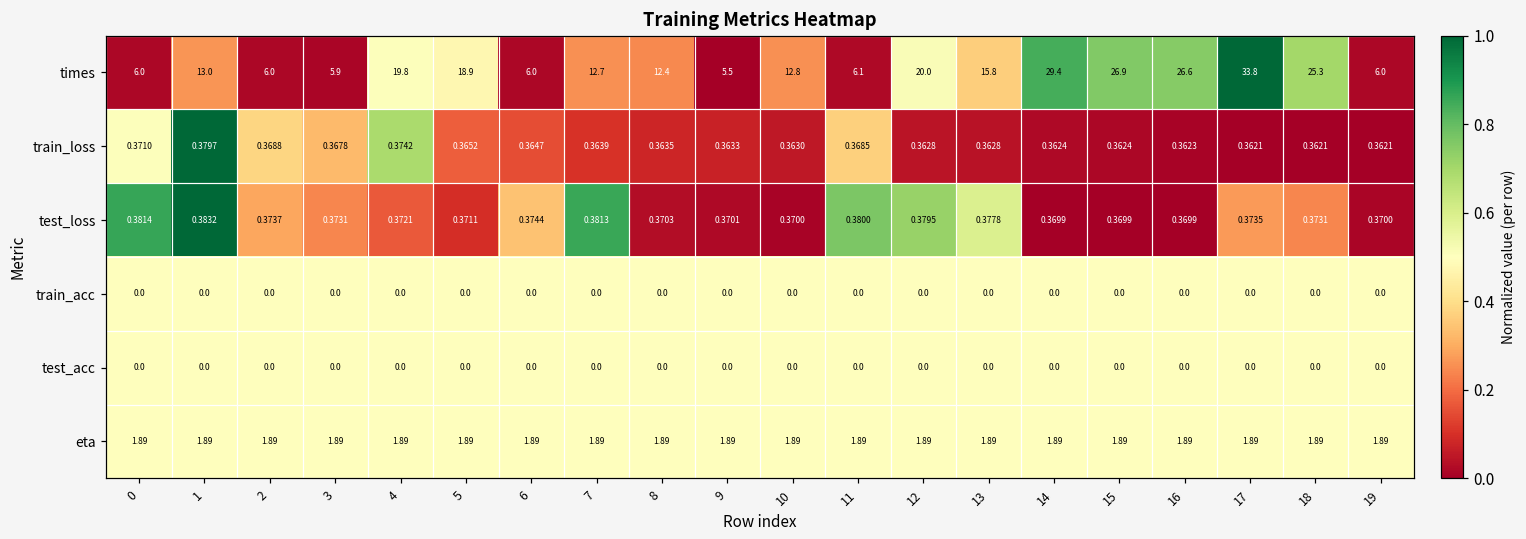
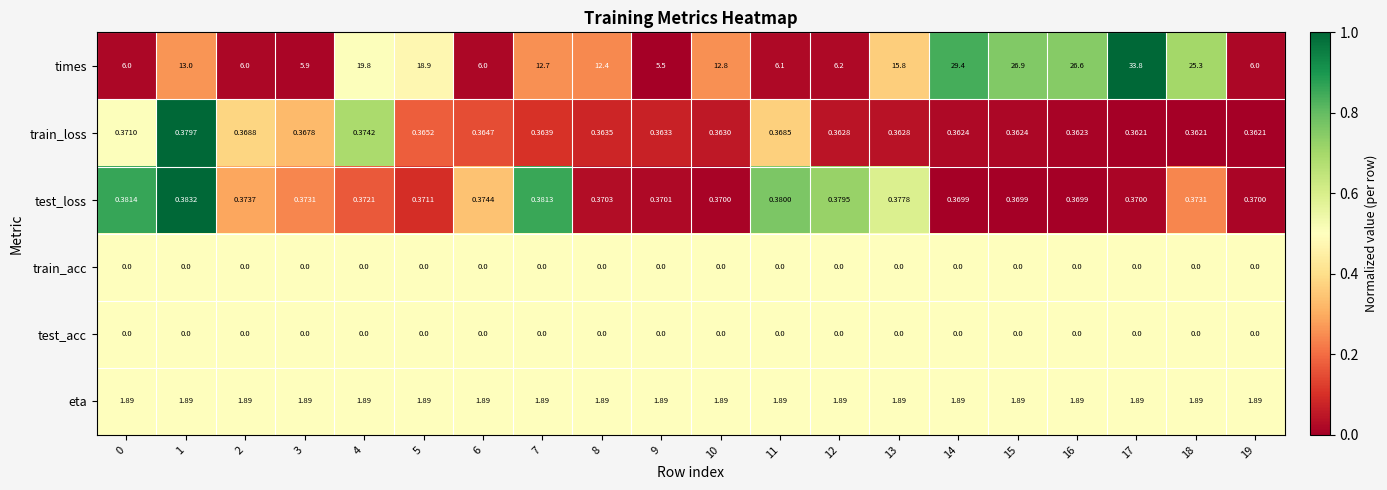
  {
    "times": {
      "0": 6.0,
      "1": 13.0,
      "2": 6.0,
      "3": 5.9,
      "4": 19.8,
      "5": 18.9,
      "6": 6.0,
      "7": 12.7,
      "8": 12.4,
      "9": 5.5,
      "10": 12.8,
      "11": 6.1,
-     "12": 20.0,
+     "12": 6.2,
      "13": 15.8,
      "14": 29.4,
      "15": 26.9,
      "16": 26.6,
      "17": 33.8,
      "18": 25.3,
      "19": 6.0
    },
    "train_loss": {
      "0": 0.3710,
      "1": 0.3797,
      "2": 0.3688,
      "3": 0.3678,
      "4": 0.3742,
      "5": 0.3652,
      "6": 0.3647,
      "7": 0.3639,
      "8": 0.3635,
      "9": 0.3633,
      "10": 0.3630,
      "11": 0.3685,
      "12": 0.3628,
      "13": 0.3628,
      "14": 0.3624,
      "15": 0.3624,
      "16": 0.3623,
      "17": 0.3621,
      "18": 0.3621,
      "19": 0.3621
    },
    "test_loss": {
      "0": 0.3814,
      "1": 0.3832,
      "2": 0.3737,
      "3": 0.3731,
      "4": 0.3721,
      "5": 0.3711,
      "6": 0.3744,
      "7": 0.3813,
      "8": 0.3703,
      "9": 0.3701,
      "10": 0.3700,
      "11": 0.3800,
      "12": 0.3795,
      "13": 0.3778,
      "14": 0.3699,
      "15": 0.3699,
      "16": 0.3699,
-     "17": 0.3735,
+     "17": 0.3700,
      "18": 0.3731,
      "19": 0.3700
    },
    "train_acc": {
      "0": 0.0,
      "1": 0.0,
      "2": 0.0,
      "3": 0.0,
      "4": 0.0,
      "5": 0.0,
      "6": 0.0,
      "7": 0.0,
      "8": 0.0,
      "9": 0.0,
      "10": 0.0,
      "11": 0.0,
      "12": 0.0,
      "13": 0.0,
      "14": 0.0,
      "15": 0.0,
      "16": 0.0,
      "17": 0.0,
      "18": 0.0,
      "19": 0.0
    },
    "test_acc": {
      "0": 0.0,
      "1": 0.0,
      "2": 0.0,
      "3": 0.0,
      "4": 0.0,
      "5": 0.0,
      "6": 0.0,
      "7": 0.0,
      "8": 0.0,
      "9": 0.0,
      "10": 0.0,
      "11": 0.0,
      "12": 0.0,
      "13": 0.0,
      "14": 0.0,
      "15": 0.0,
      "16": 0.0,
      "17": 0.0,
      "18": 0.0,
      "19": 0.0
    },
    "eta": {
      "0": 1.89,
      "1": 1.89,
      "2": 1.89,
      "3": 1.89,
      "4": 1.89,
      "5": 1.89,
      "6": 1.89,
      "7": 1.89,
      "8": 1.89,
      "9": 1.89,
      "10": 1.89,
      "11": 1.89,
      "12": 1.89,
      "13": 1.89,
      "14": 1.89,
      "15": 1.89,
      "16": 1.89,
      "17": 1.89,
      "18": 1.89,
      "19": 1.89
    }
  }
